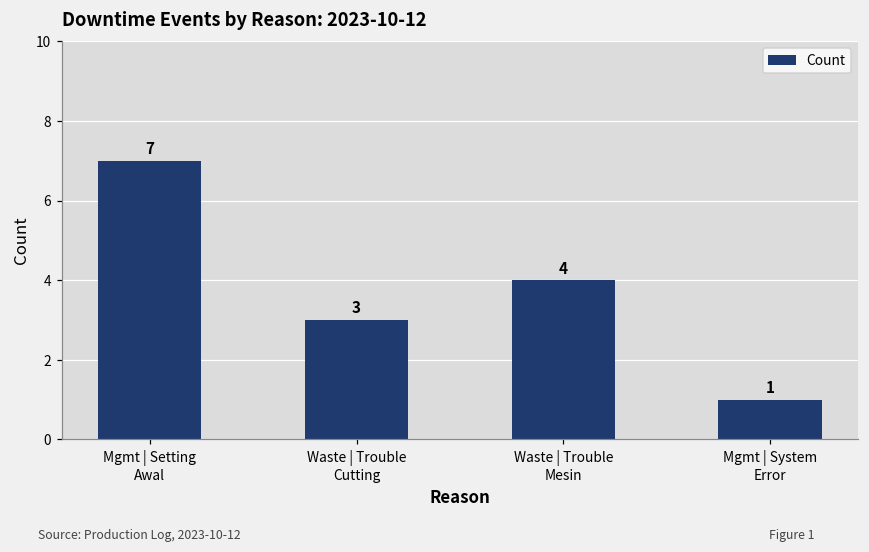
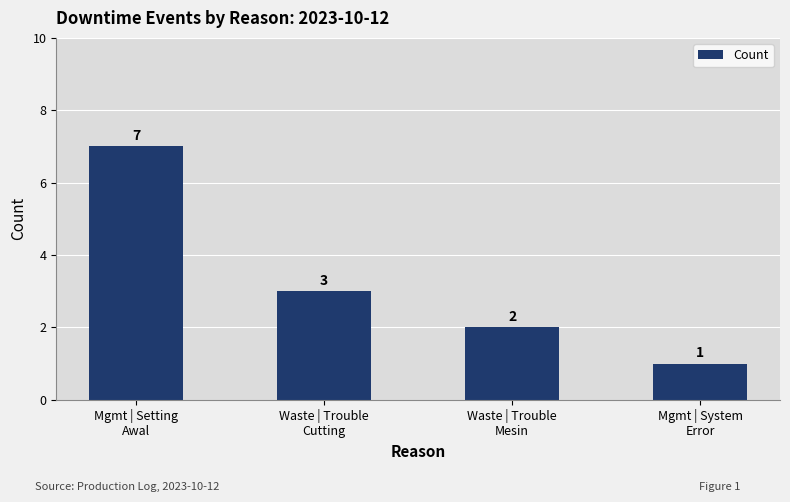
  {
    "Mgmt | Setting Awal": 7,
    "Waste | Trouble Cutting": 3,
-   "Waste | Trouble Mesin": 4,
+   "Waste | Trouble Mesin": 2,
    "Mgmt | System Error": 1
  }
